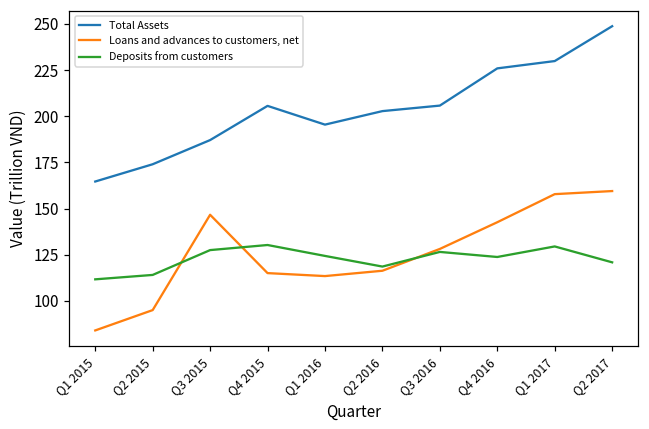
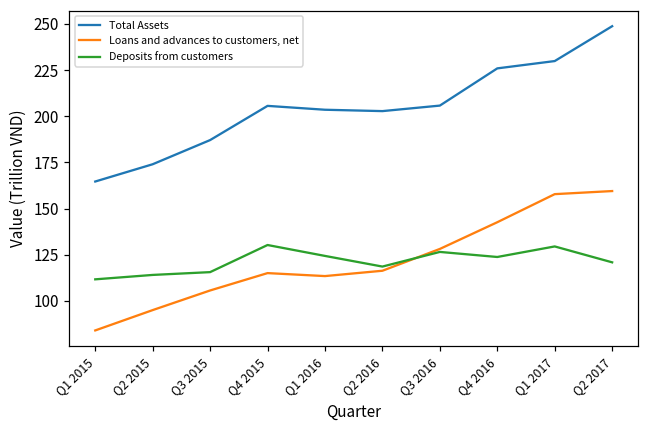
  {
    "Total Assets": {
      "Q1 2015": 165,
      "Q2 2015": 174,
      "Q3 2015": 187,
      "Q4 2015": 206,
-     "Q1 2016": 195,
+     "Q1 2016": 203,
      "Q2 2016": 203,
      "Q3 2016": 206,
      "Q4 2016": 226,
      "Q1 2017": 230,
      "Q2 2017": 249
    },
    "Loans and advances to customers, net": {
      "Q1 2015": 84,
      "Q2 2015": 95,
-     "Q3 2015": 147,
+     "Q3 2015": 106,
      "Q4 2015": 115,
      "Q1 2016": 113,
      "Q2 2016": 116,
      "Q3 2016": 128,
      "Q4 2016": 143,
      "Q1 2017": 158,
      "Q2 2017": 159
    },
    "Deposits from customers": {
      "Q1 2015": 112,
      "Q2 2015": 114,
-     "Q3 2015": 128,
+     "Q3 2015": 116,
      "Q4 2015": 130,
      "Q1 2016": 124,
      "Q2 2016": 119,
      "Q3 2016": 127,
      "Q4 2016": 124,
      "Q1 2017": 129,
      "Q2 2017": 121
    }
  }
